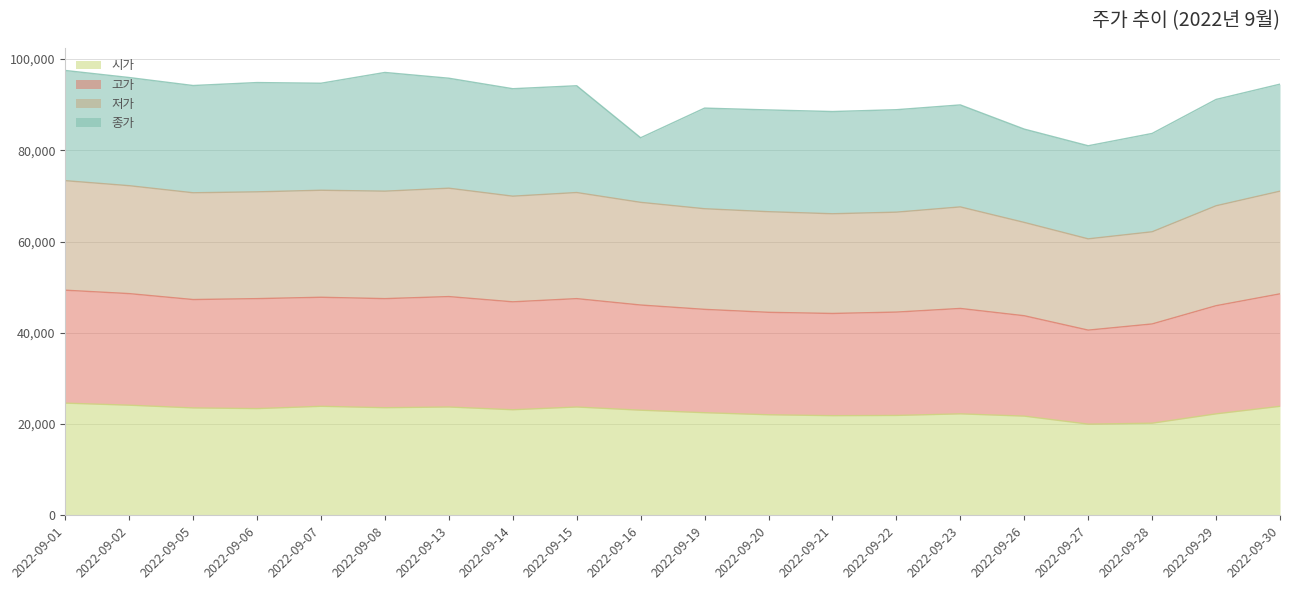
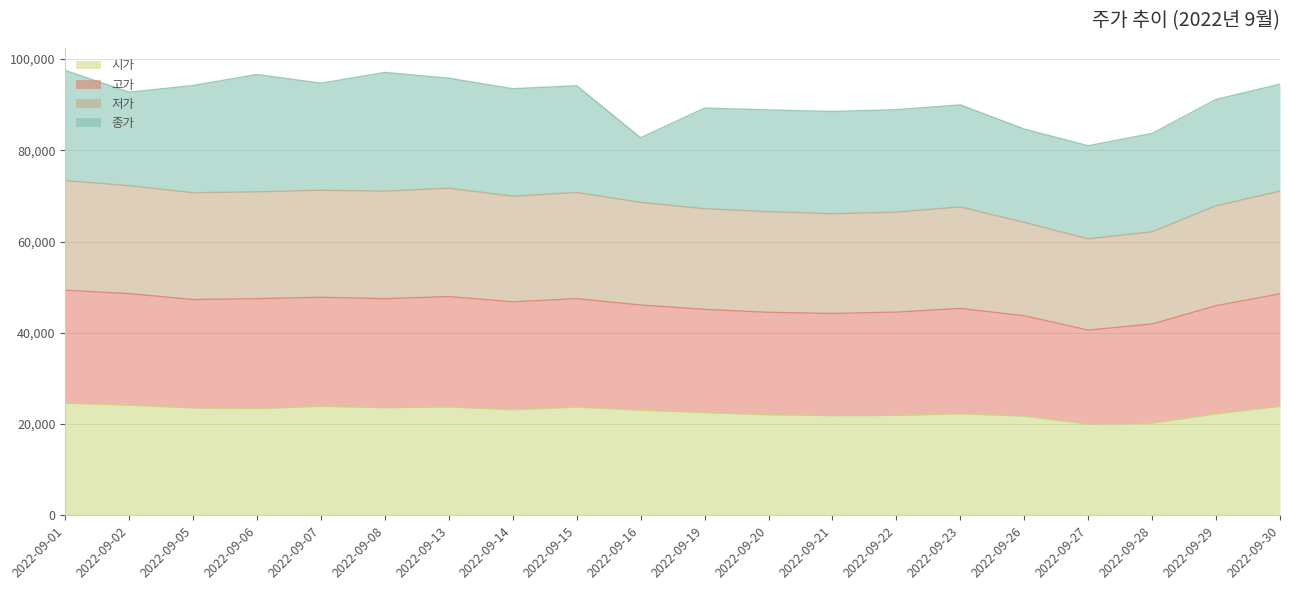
  {
    "종가": {
      "2022-09-01": "24,000",
-     "2022-09-02": "24,000",
+     "2022-09-02": "20,000",
      "2022-09-05": "24,000",
-     "2022-09-06": "24,000",
+     "2022-09-06": "26,000",
      "2022-09-07": "23,000",
      "2022-09-08": "26,000",
      "2022-09-13": "24,000",
      "2022-09-14": "24,000",
      "2022-09-15": "23,000",
      "2022-09-16": "14,000",
      "2022-09-19": "22,000",
      "2022-09-20": "22,000",
      "2022-09-21": "22,000",
      "2022-09-22": "22,000",
      "2022-09-23": "22,000",
      "2022-09-26": "20,000",
      "2022-09-27": "20,000",
      "2022-09-28": "22,000",
      "2022-09-29": "23,000",
      "2022-09-30": "23,000"
    }
  }
